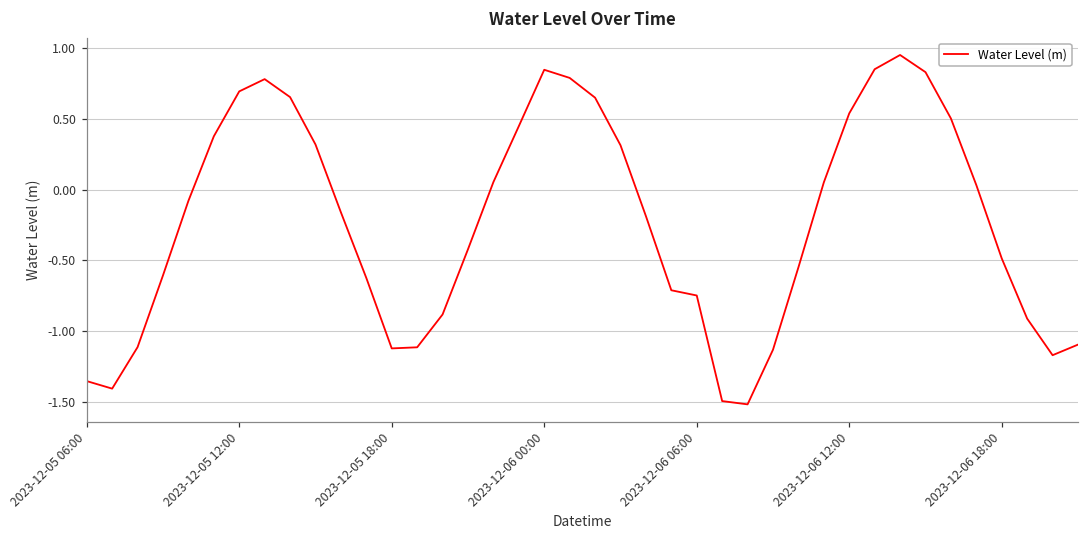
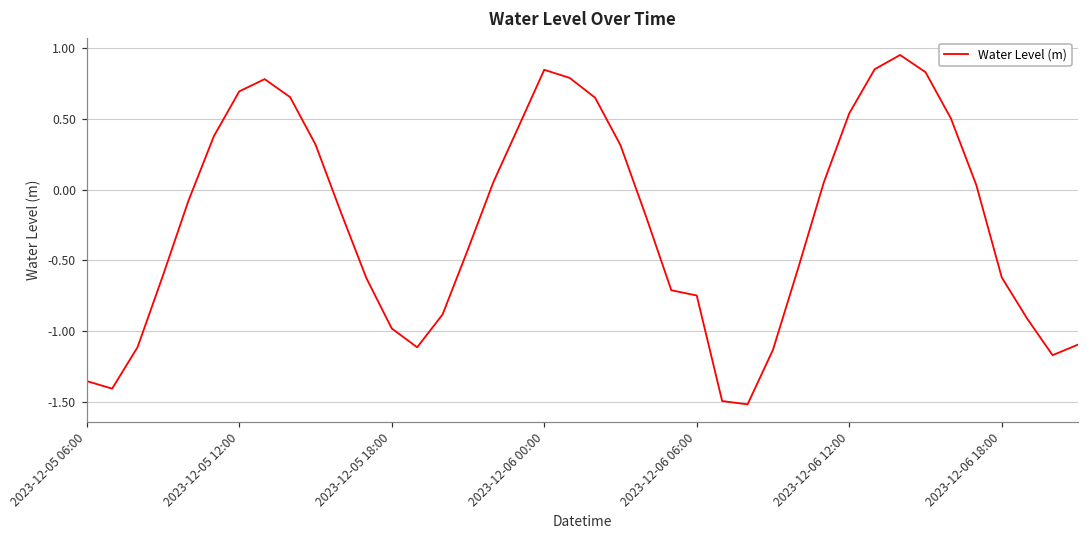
  {
    "2023-12-05 06:00": -1.36,
    "2023-12-05 12:00": 0.69,
-   "2023-12-05 18:00": -1.12,
+   "2023-12-05 18:00": -0.98,
    "2023-12-06 00:00": 0.85,
    "2023-12-06 06:00": -0.75,
    "2023-12-06 12:00": 0.54,
-   "2023-12-06 18:00": -0.49
+   "2023-12-06 18:00": -0.62
  }
